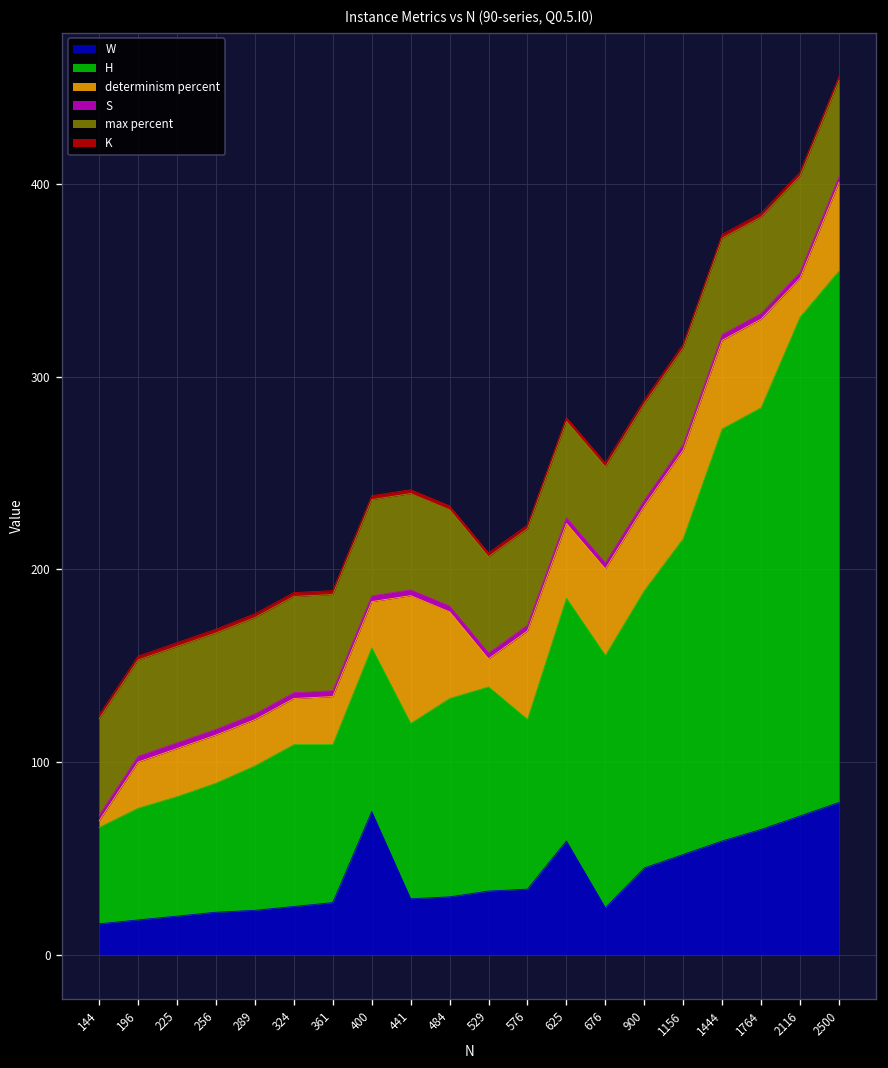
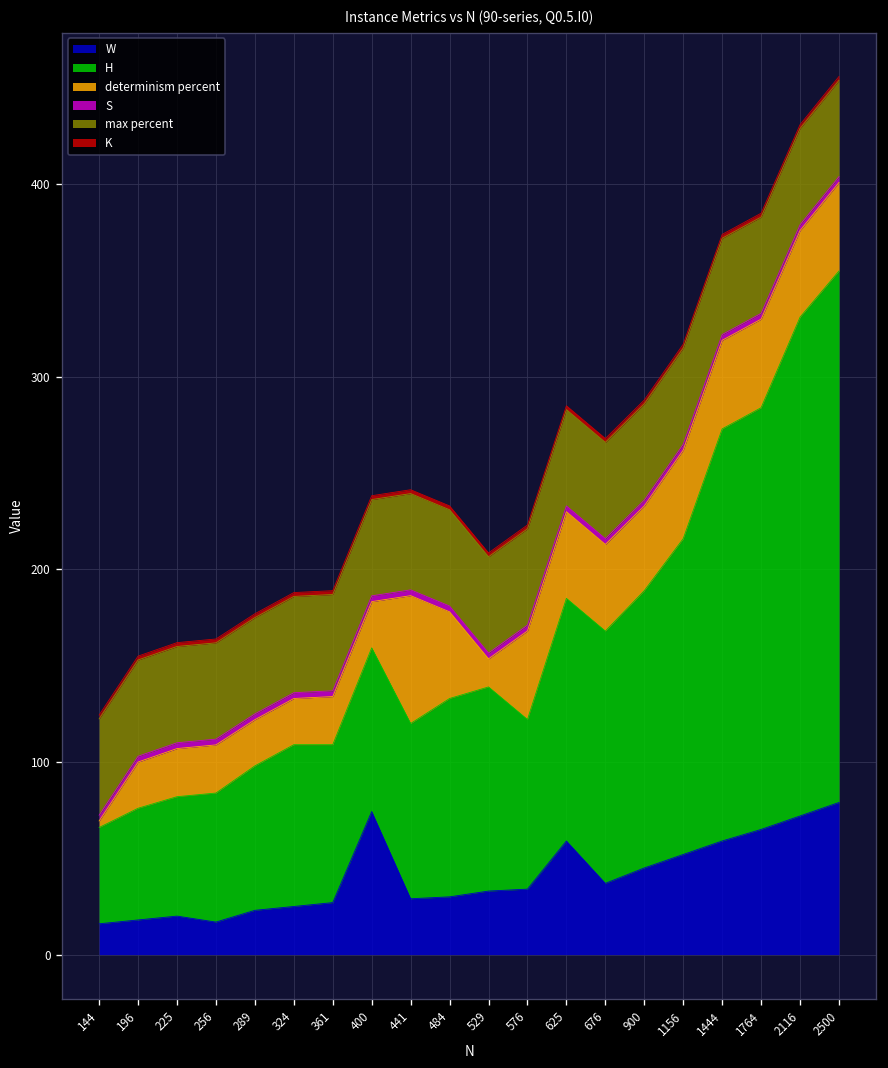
  {
    "W": {
      "144": 16,
      "196": 18,
      "225": 20,
-     "256": 22,
+     "256": 17,
      "289": 23,
      "324": 25,
      "361": 27,
      "400": 74,
      "441": 29,
      "484": 30,
      "529": 33,
      "576": 34,
      "625": 59,
-     "676": 24,
+     "676": 37,
      "900": 45,
      "1156": 52,
      "1444": 59,
      "1764": 65,
      "2116": 72,
      "2500": 79
    },
    "H": {
      "144": 50,
      "196": 58,
      "225": 62,
      "256": 67,
      "289": 75,
      "324": 84,
      "361": 82,
      "400": 85,
      "441": 91,
      "484": 103,
      "529": 106,
      "576": 88,
      "625": 126,
      "676": 131,
      "900": 144,
      "1156": 164,
      "1444": 214,
      "1764": 219,
      "2116": 259,
      "2500": 276
    },
    "determinism percent": {
      "144": 3,
      "196": 24,
      "225": 25,
      "256": 25,
      "289": 24,
      "324": 24,
      "361": 25,
      "400": 24,
      "441": 66,
      "484": 45,
      "529": 15,
      "576": 46,
-     "625": 39,
+     "625": 45,
      "676": 45,
      "900": 44,
      "1156": 46,
      "1444": 46,
      "1764": 46,
-     "2116": 20,
+     "2116": 45,
      "2500": 46
    },
    "S": {
      "144": 3,
      "196": 3,
      "225": 3,
      "256": 3,
      "289": 3,
      "324": 3,
      "361": 3,
      "400": 3,
      "441": 3,
      "484": 3,
      "529": 3,
      "576": 3,
      "625": 3,
      "676": 3,
      "900": 3,
      "1156": 3,
      "1444": 3,
      "1764": 3,
      "2116": 3,
      "2500": 3
    },
    "max percent": {
      "144": 50,
      "196": 50,
      "225": 50,
      "256": 50,
      "289": 50,
      "324": 50,
      "361": 50,
      "400": 50,
      "441": 50,
      "484": 50,
      "529": 50,
      "576": 50,
      "625": 50,
      "676": 50,
      "900": 50,
      "1156": 50,
      "1444": 50,
      "1764": 50,
      "2116": 50,
      "2500": 50
    },
    "K": {
      "144": 2,
      "196": 2,
      "225": 2,
      "256": 2,
      "289": 2,
      "324": 2,
      "361": 2,
      "400": 2,
      "441": 2,
      "484": 2,
      "529": 2,
      "576": 2,
      "625": 2,
      "676": 2,
      "900": 2,
      "1156": 2,
      "1444": 2,
      "1764": 2,
      "2116": 2,
      "2500": 2
    }
  }
